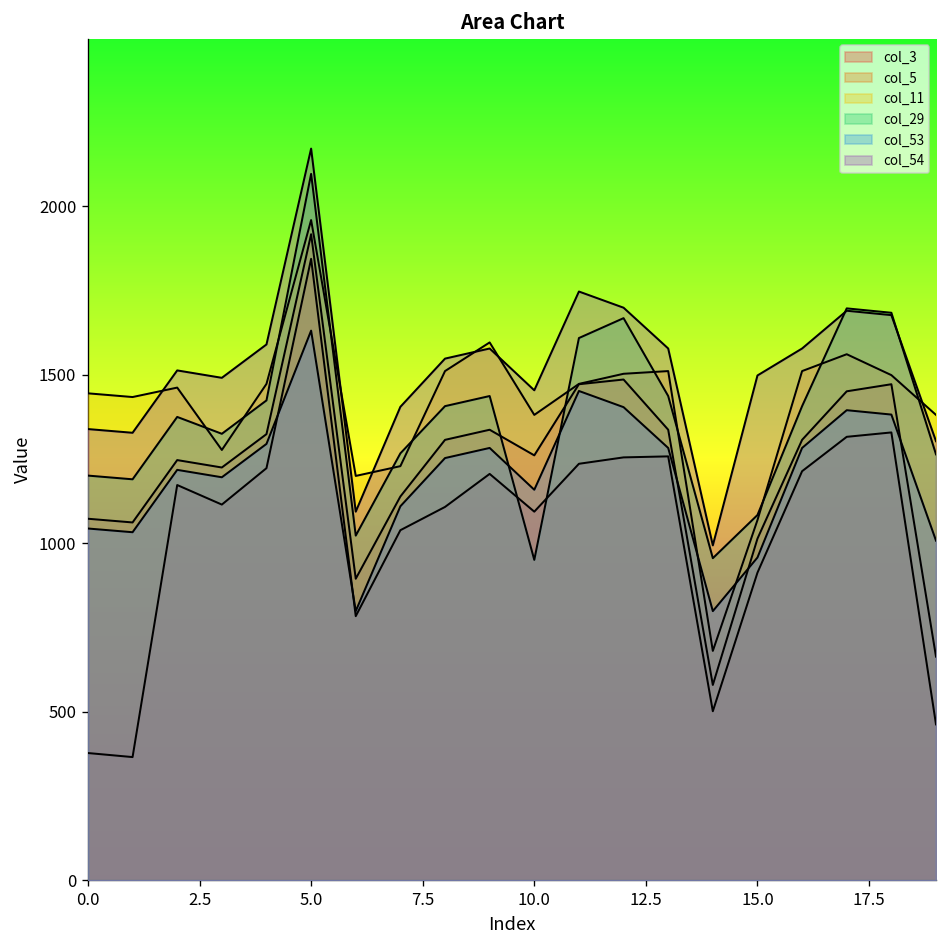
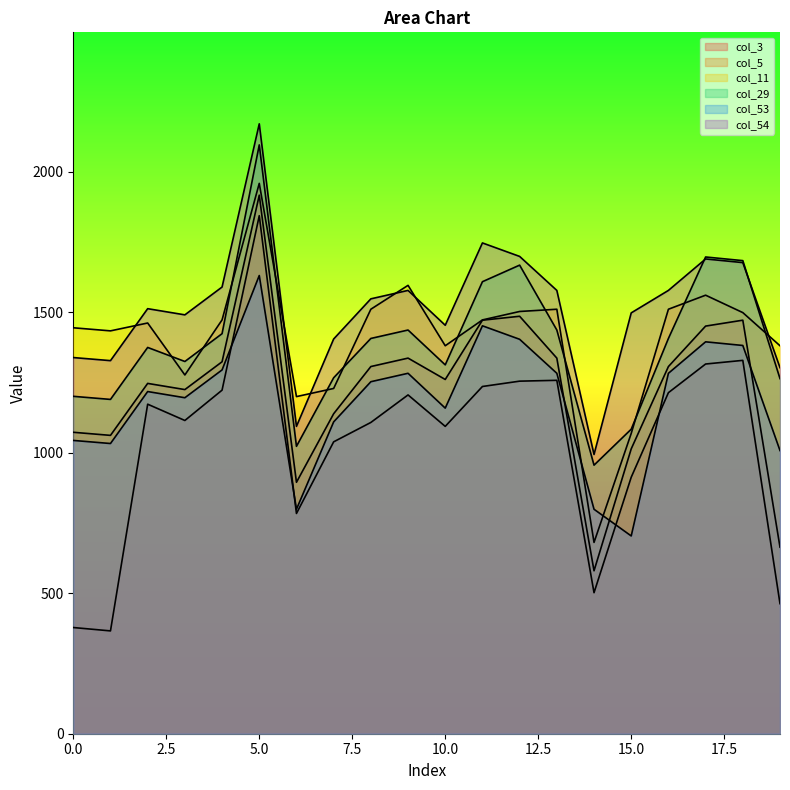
  {
    "col_29": {
      "0.0": 1200,
      "5.0": 2100,
-     "10.0": 950,
+     "10.0": 1310,
      "15.0": 1080
    },
    "col_53": {
      "0.0": 1040,
      "5.0": 1630,
      "10.0": 1160,
-     "15.0": 960
+     "15.0": 700
    },
    "col_54": {
      "0.0": 1340,
      "5.0": 2170,
      "10.0": 1450,
      "15.0": 1500
    }
  }
